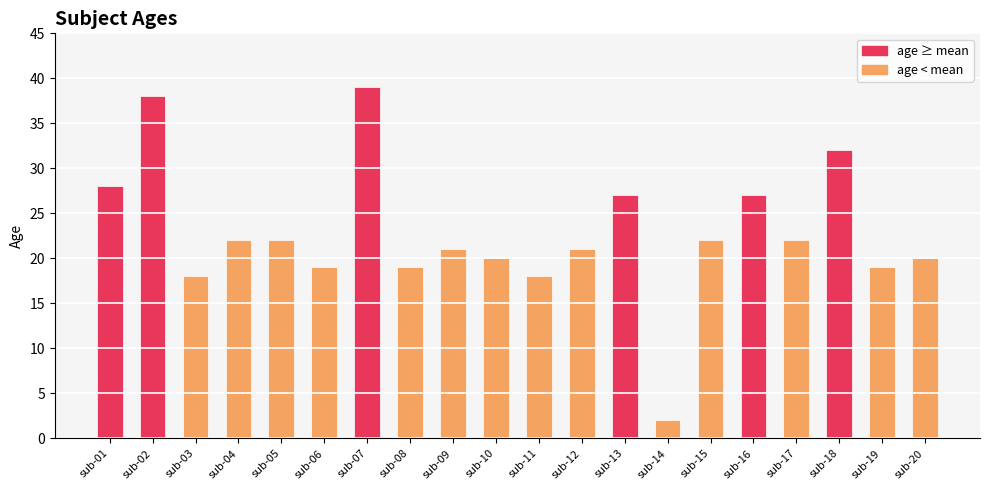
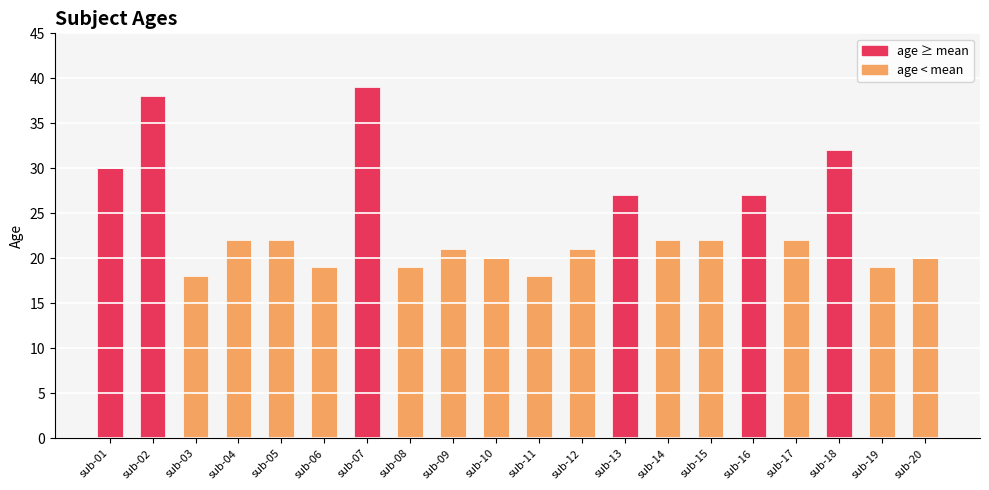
  {
-   "sub-01": 28,
+   "sub-01": 30,
    "sub-02": 38,
    "sub-03": 18,
    "sub-04": 22,
    "sub-05": 22,
    "sub-06": 19,
    "sub-07": 39,
    "sub-08": 19,
    "sub-09": 21,
    "sub-10": 20,
    "sub-11": 18,
    "sub-12": 21,
    "sub-13": 27,
-   "sub-14": 2,
+   "sub-14": 22,
    "sub-15": 22,
    "sub-16": 27,
    "sub-17": 22,
    "sub-18": 32,
    "sub-19": 19,
    "sub-20": 20
  }
